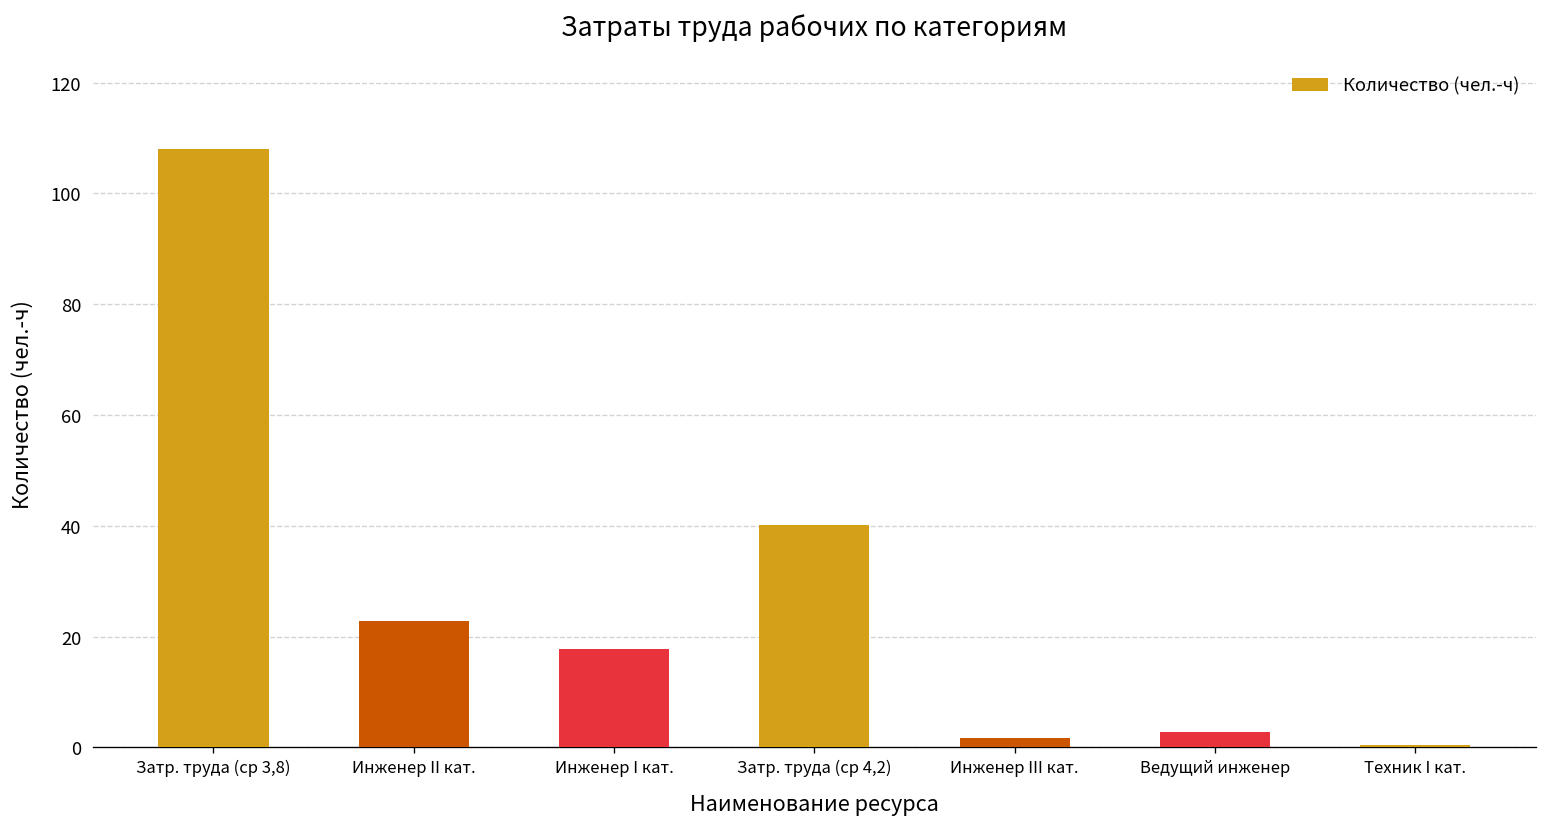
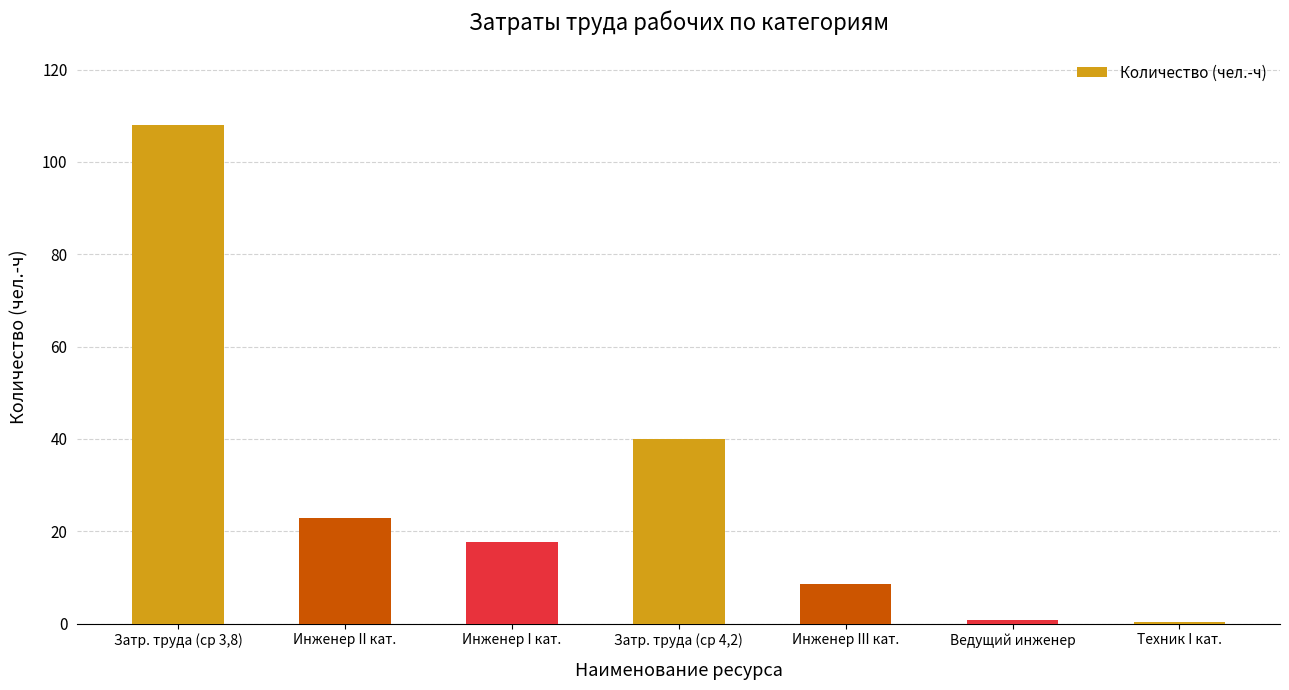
  {
    "Затр. труда (ср 3,8)": 108,
    "Инженер II кат.": 23,
    "Инженер I кат.": 18,
    "Затр. труда (ср 4,2)": 40,
-   "Инженер III кат.": 2,
-   "Ведущий инженер": 3
+   "Инженер III кат.": 9,
+   "Ведущий инженер": 1
  }
